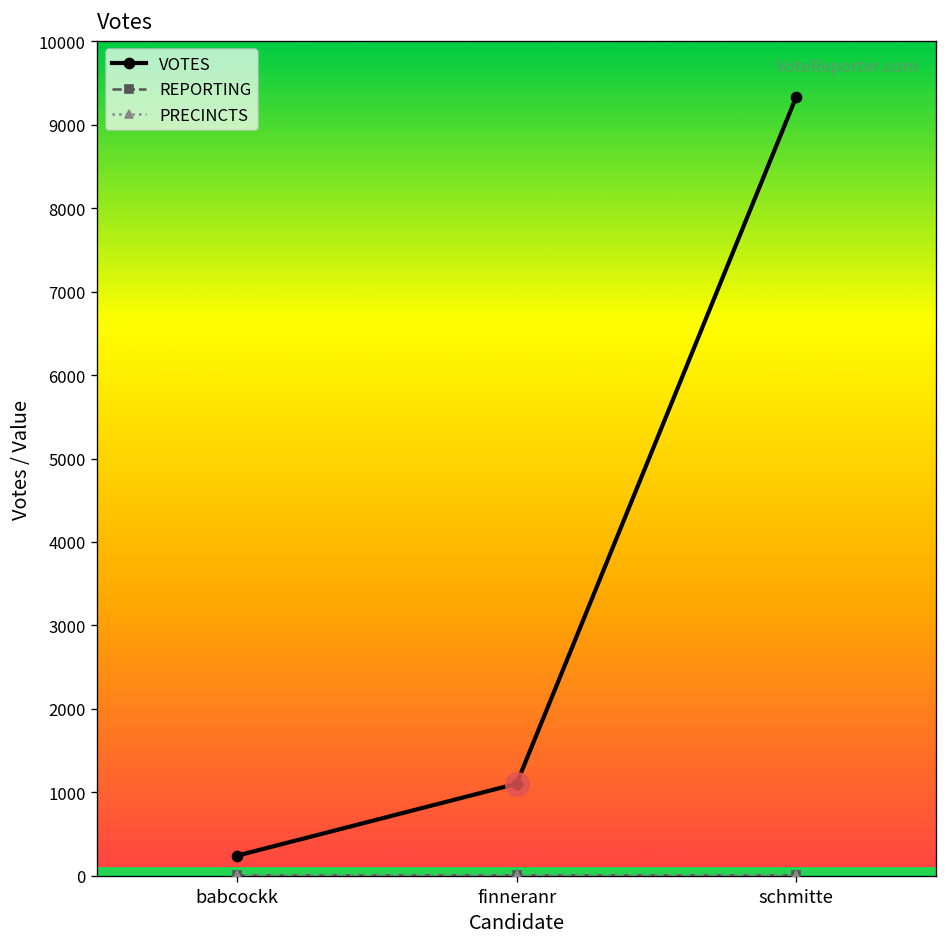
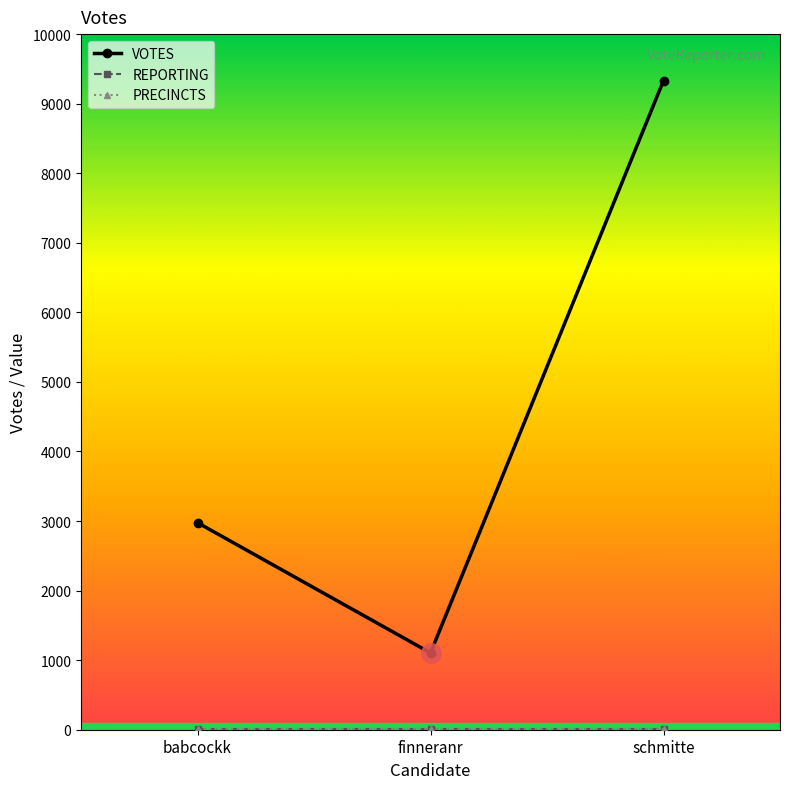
  {
    "VOTES": {
-     "babcockk": 200,
+     "babcockk": 3000,
      "schmitte": 9300
    }
  }
